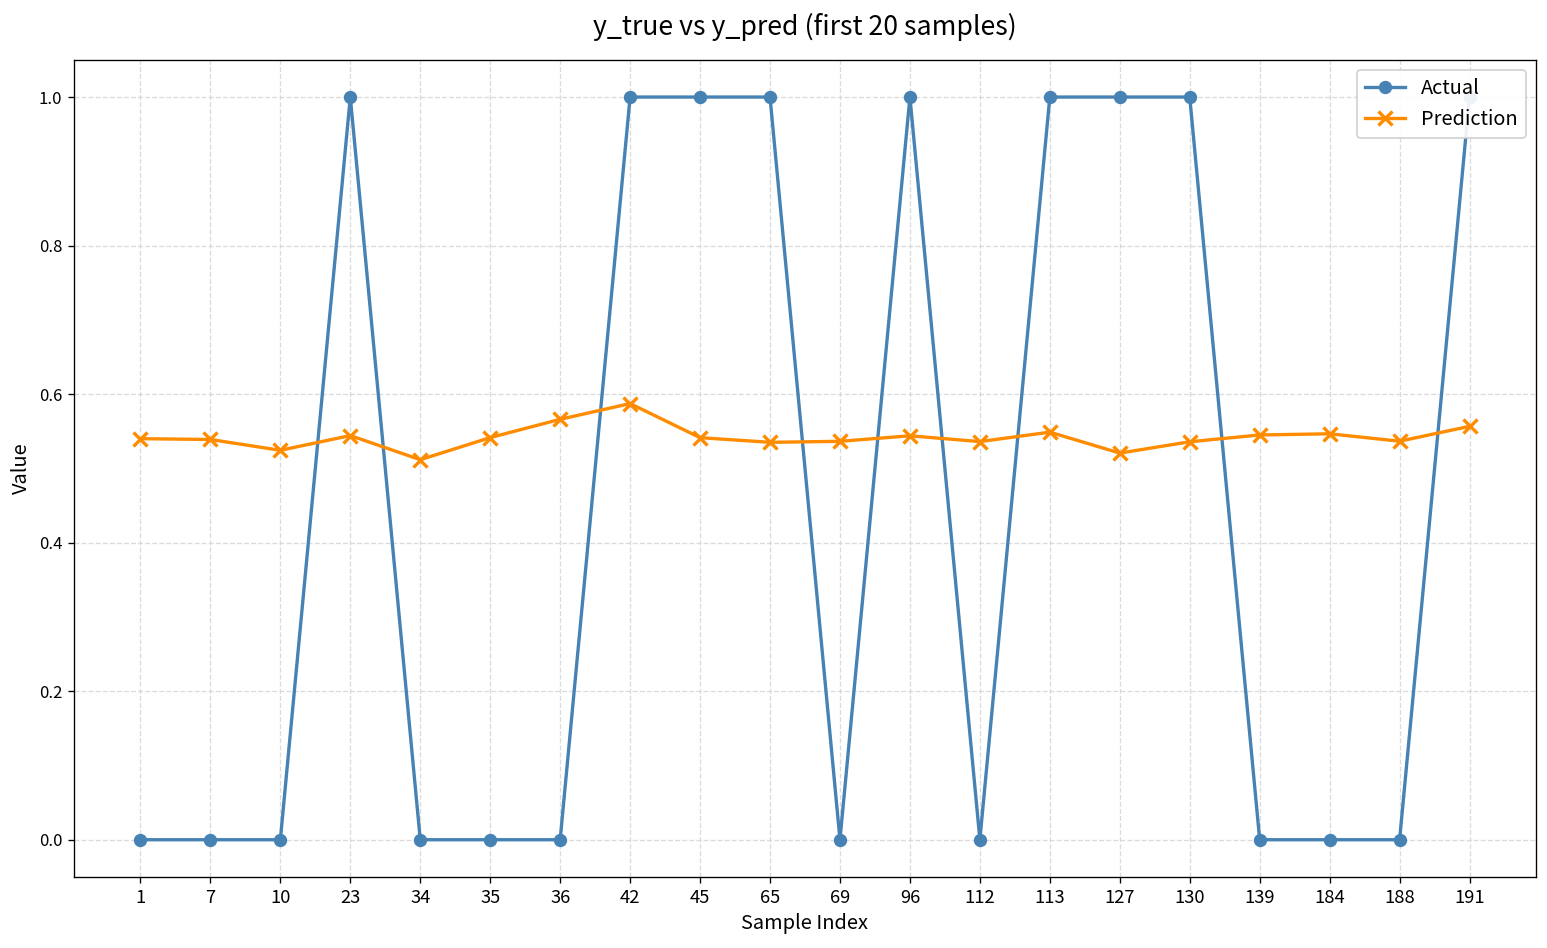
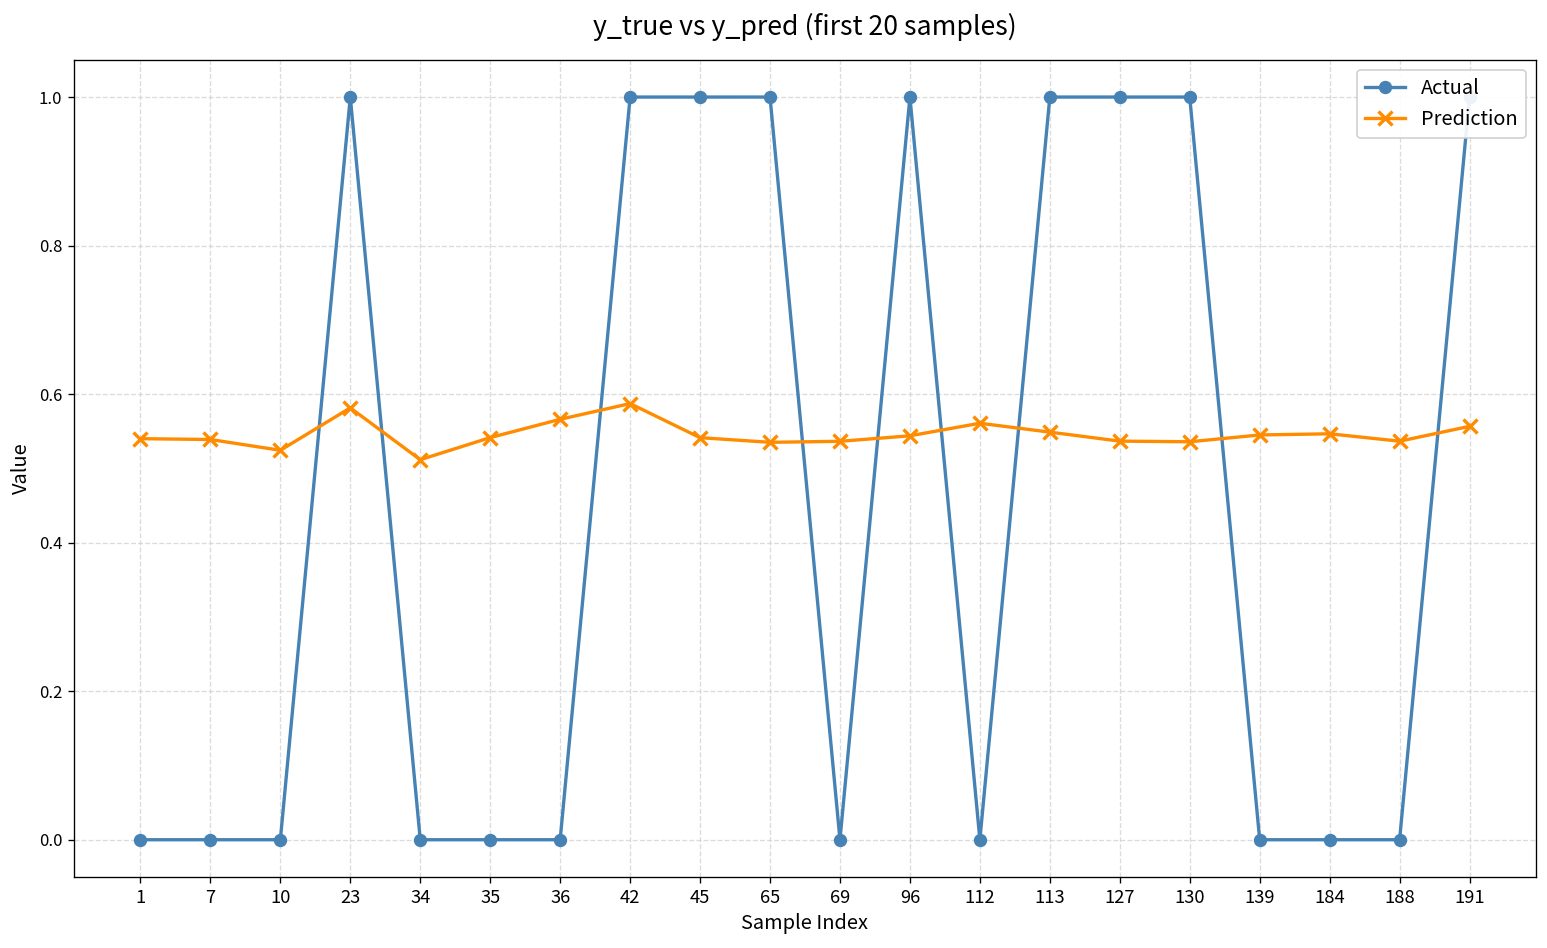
  {
    "Actual": {
      "1": 0.00,
      "7": 0.00,
      "10": 0.00,
      "23": 1.00,
      "34": 0.00,
      "35": 0.00,
      "36": 0.00,
      "42": 1.00,
      "45": 1.00,
      "65": 1.00,
      "69": 0.00,
      "96": 1.00,
      "112": 0.00,
      "113": 1.00,
      "127": 1.00,
      "130": 1.00,
      "139": 0.00,
      "184": 0.00,
      "188": 0.00
    },
    "Prediction": {
      "1": 0.54,
      "7": 0.54,
      "10": 0.52,
-     "23": 0.54,
+     "23": 0.58,
      "34": 0.51,
      "35": 0.54,
      "36": 0.57,
      "42": 0.59,
      "45": 0.54,
      "65": 0.54,
      "69": 0.54,
      "96": 0.54,
-     "112": 0.54,
+     "112": 0.56,
      "113": 0.55,
-     "127": 0.52,
+     "127": 0.54,
      "130": 0.54,
      "139": 0.55,
      "184": 0.55,
      "188": 0.54,
      "191": 0.56
    }
  }
